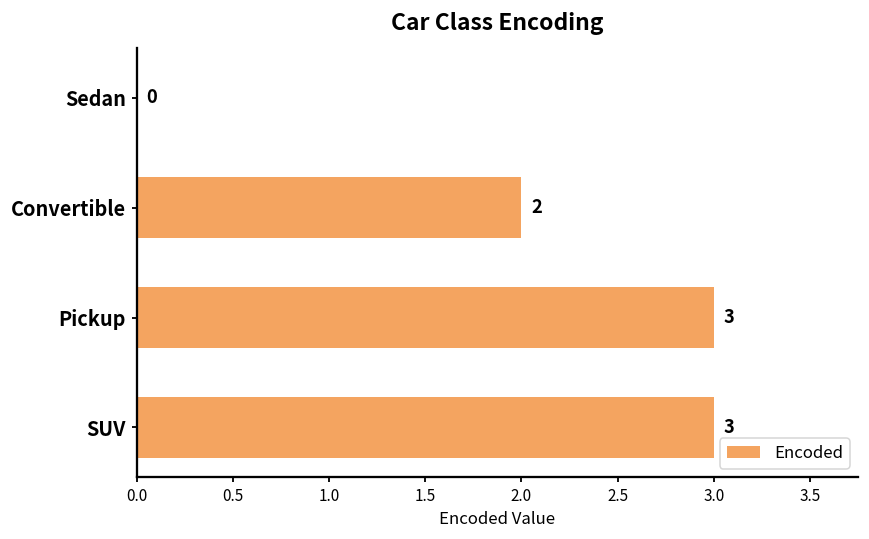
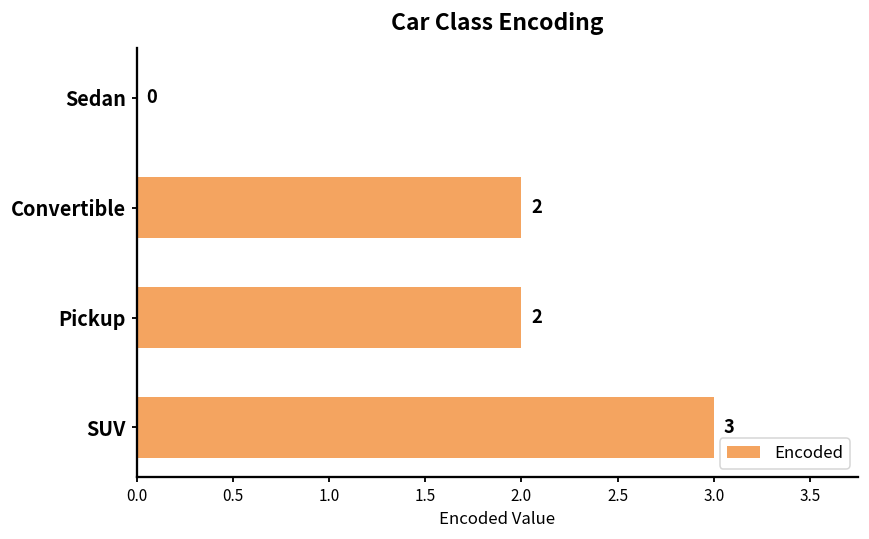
  {
    "Sedan": 0,
    "Convertible": 2,
-   "Pickup": 3
+   "Pickup": 2
  }
